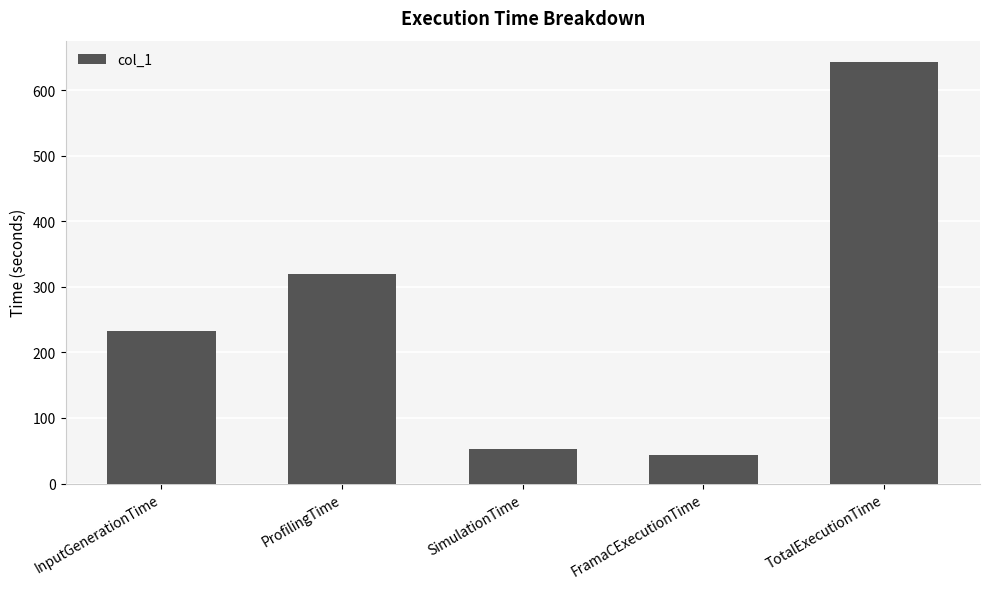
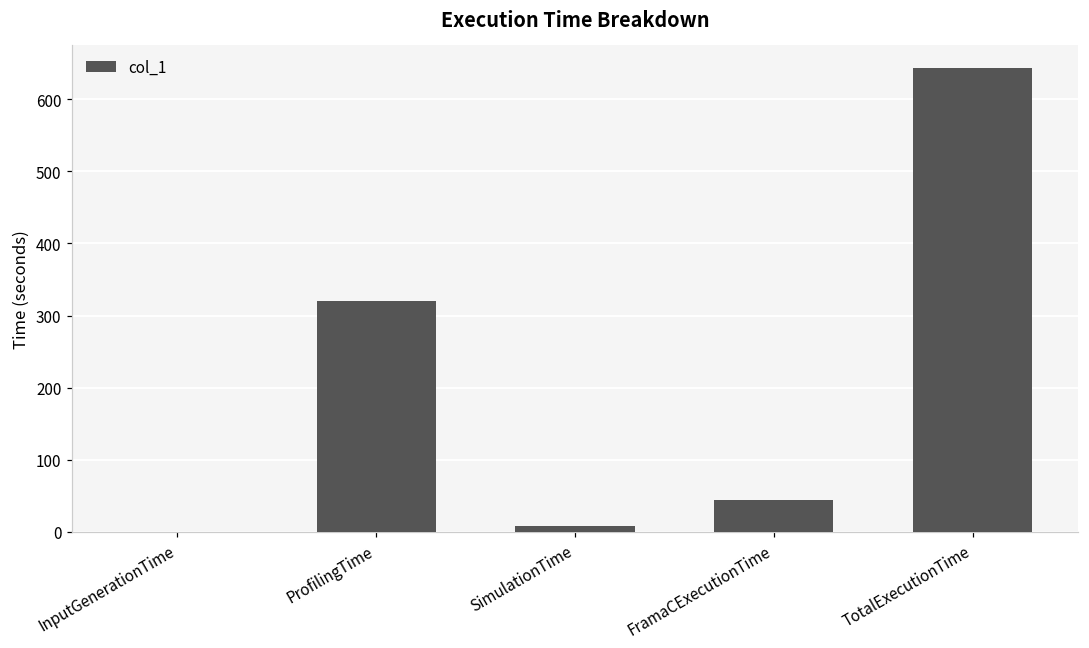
  {
-   "InputGenerationTime": 230,
+   "InputGenerationTime": 0,
    "ProfilingTime": 320,
-   "SimulationTime": 50,
+   "SimulationTime": 10,
    "FramaCExecutionTime": 40,
    "TotalExecutionTime": 640
  }
